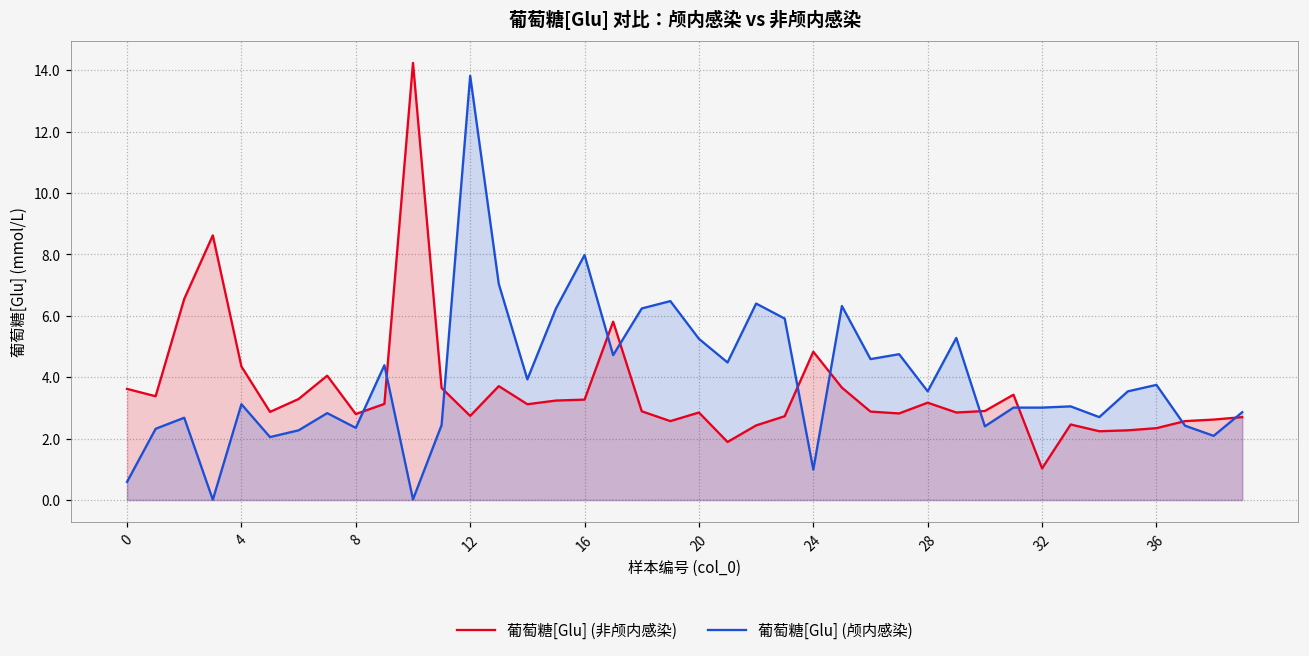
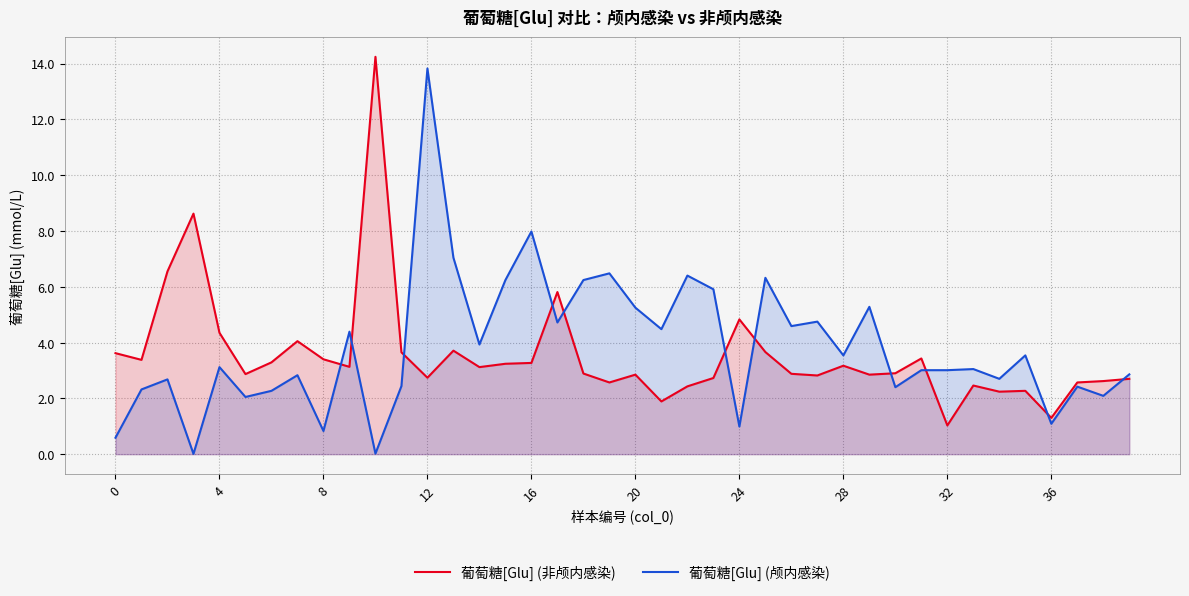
  {
    "葡萄糖[Glu] (非颅内感染)": {
      "0": 3.6,
      "4": 4.4,
-     "8": 2.8,
+     "8": 3.4,
      "12": 2.7,
      "16": 3.3,
      "20": 2.9,
      "24": 4.8,
      "28": 3.2,
      "32": 1.0,
-     "36": 2.3
+     "36": 1.3
    },
    "葡萄糖[Glu] (颅内感染)": {
      "0": 0.6,
      "4": 3.1,
-     "8": 2.4,
+     "8": 0.8,
      "12": 13.8,
      "16": 8.0,
      "20": 5.3,
      "24": 1.0,
      "28": 3.5,
      "32": 3.0,
-     "36": 3.8
+     "36": 1.1
    }
  }
